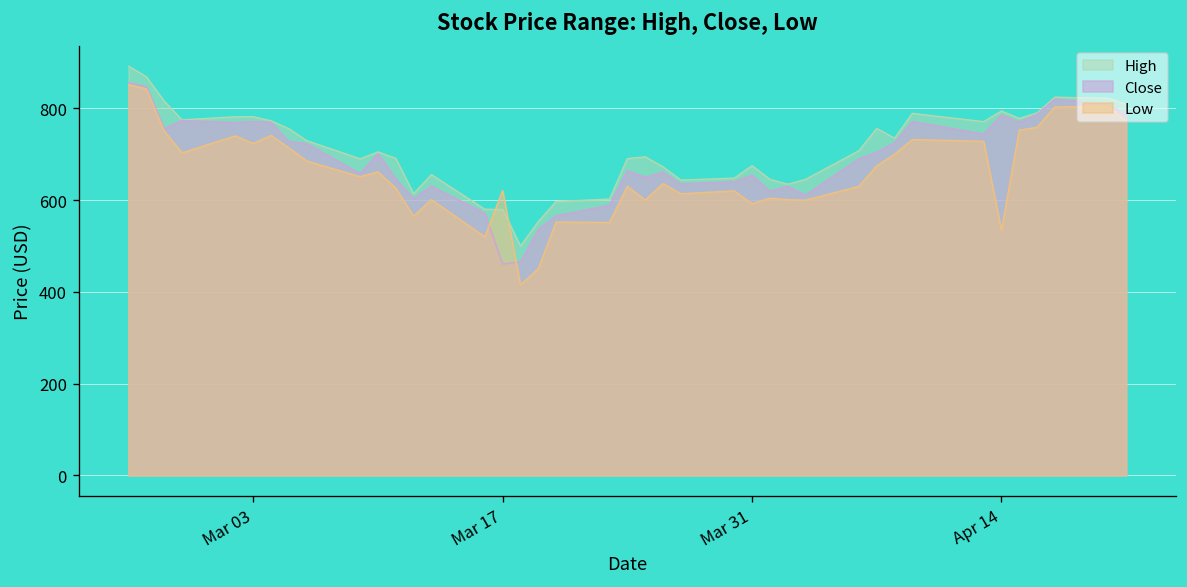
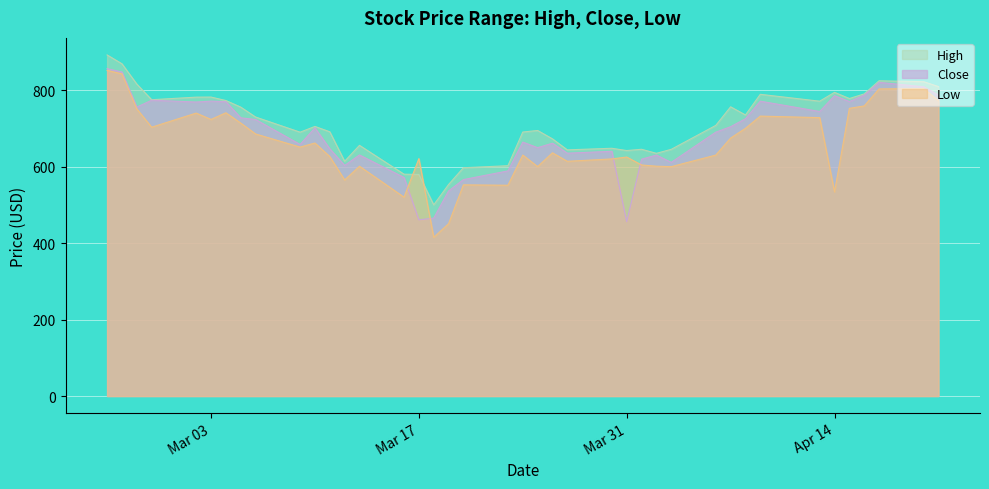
  {
    "High": {
      "Mar 03": 780,
      "Mar 17": 580,
-     "Mar 31": 670,
+     "Mar 31": 640,
      "Apr 14": 790
    },
    "Close": {
      "Mar 03": 770,
      "Mar 17": 460,
-     "Mar 31": 650,
+     "Mar 31": 460,
      "Apr 14": 790
    },
    "Low": {
      "Mar 03": 720,
      "Mar 17": 620,
-     "Mar 31": 590,
+     "Mar 31": 630,
      "Apr 14": 530
    }
  }
